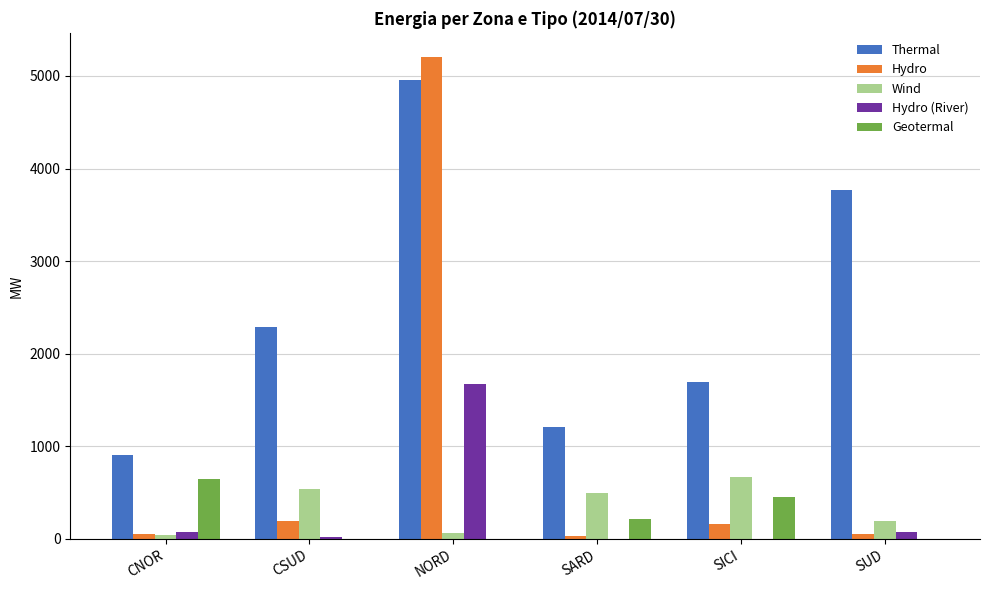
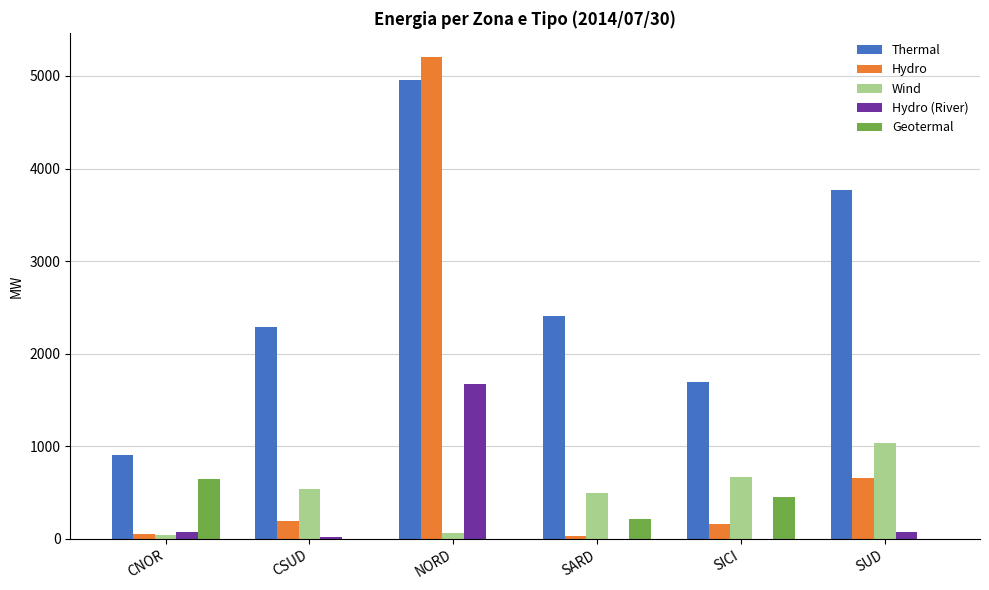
  {
    "Thermal": {
      "CNOR": 900,
      "CSUD": 2300,
      "NORD": 5000,
-     "SARD": 1200,
+     "SARD": 2400,
      "SICI": 1700,
      "SUD": 3800
    },
    "Hydro": {
      "CNOR": 100,
      "CSUD": 200,
      "NORD": 5200,
      "SARD": 0,
      "SICI": 200,
-     "SUD": 100
+     "SUD": 700
    },
    "Wind": {
      "CNOR": 0,
      "CSUD": 500,
      "NORD": 100,
      "SARD": 500,
      "SICI": 700,
-     "SUD": 200
+     "SUD": 1000
    },
    "Hydro (River)": {
      "CNOR": 100,
      "NORD": 1700,
      "SARD": 0,
      "SICI": 0,
      "SUD": 100
    },
    "Geotermal": {
      "CNOR": 600,
      "CSUD": 0,
      "NORD": 0,
      "SARD": 200,
      "SICI": 500,
      "SUD": 0
    }
  }
